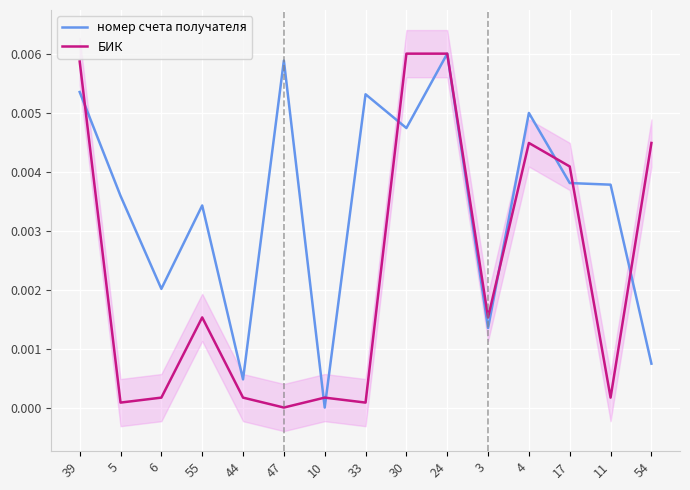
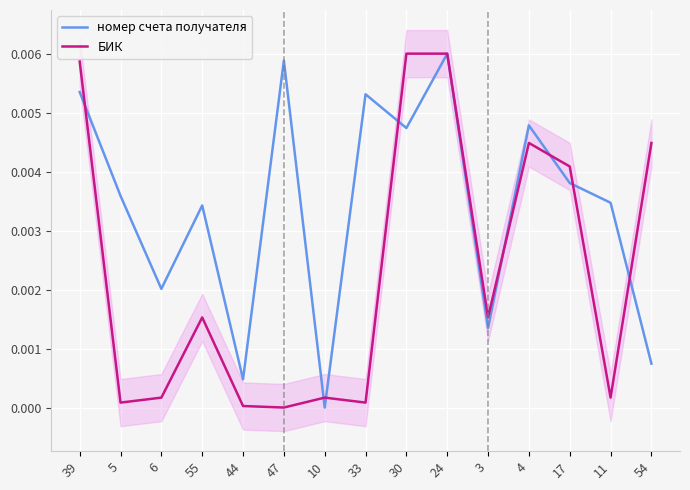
  {
    "номер счета получателя": {
      "39": 0.0053,
      "5": 0.0036,
      "6": 0.0020,
      "55": 0.0034,
      "44": 0.0005,
      "47": 0.0059,
      "10": 0.0000,
      "33": 0.0053,
      "30": 0.0047,
      "3": 0.0013,
-     "4": 0.0050,
+     "4": 0.0048,
      "17": 0.0038,
-     "11": 0.0038,
+     "11": 0.0035,
      "54": 0.0007
    },
    "БИК": {
      "39": 0.0059,
      "5": 0.0001,
      "6": 0.0002,
      "55": 0.0015,
-     "44": 0.0002,
+     "44": 0.0000,
      "47": 0.0000,
      "10": 0.0002,
      "33": 0.0001,
      "30": 0.0060,
      "3": 0.0015,
      "4": 0.0045,
      "17": 0.0041,
      "11": 0.0002,
      "54": 0.0045
    }
  }
